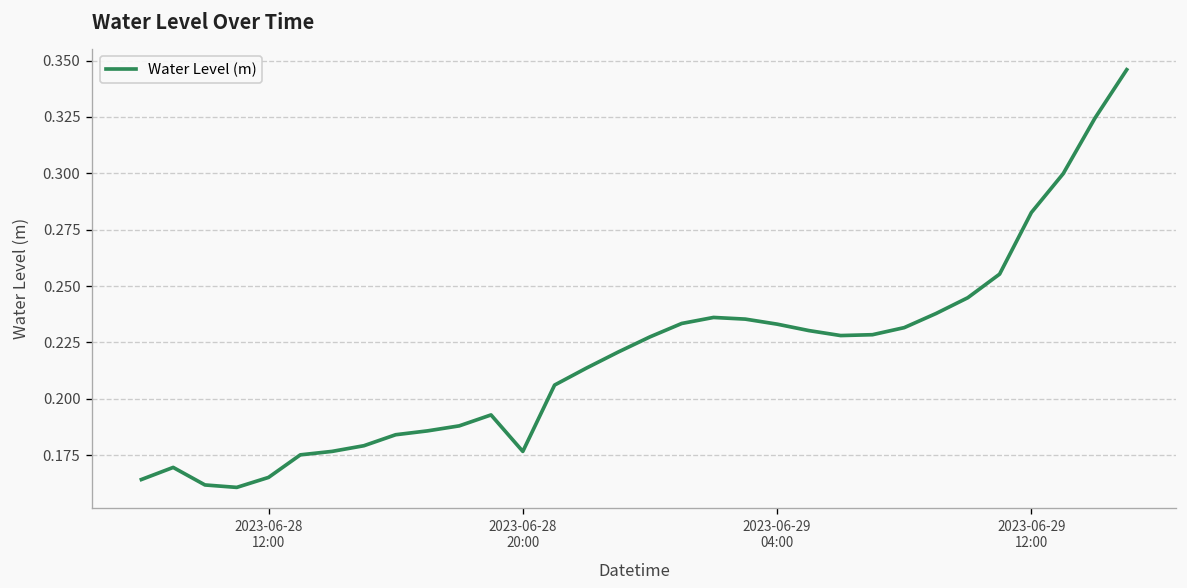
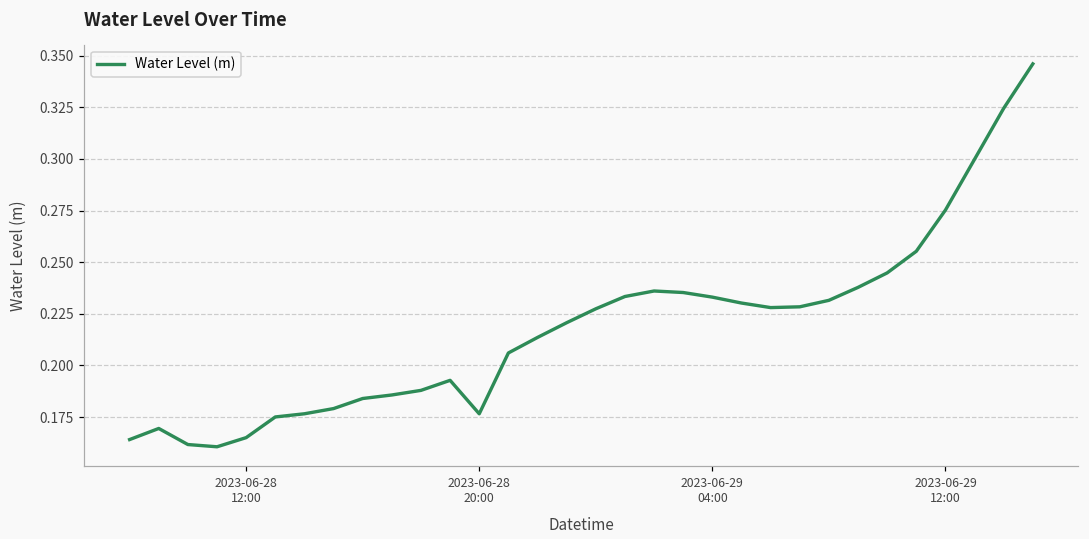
  {
    "2023-06-28 12:00": 0.165,
    "2023-06-28 20:00": 0.177,
    "2023-06-29 04:00": 0.233,
-   "2023-06-29 12:00": 0.283
+   "2023-06-29 12:00": 0.275
  }
